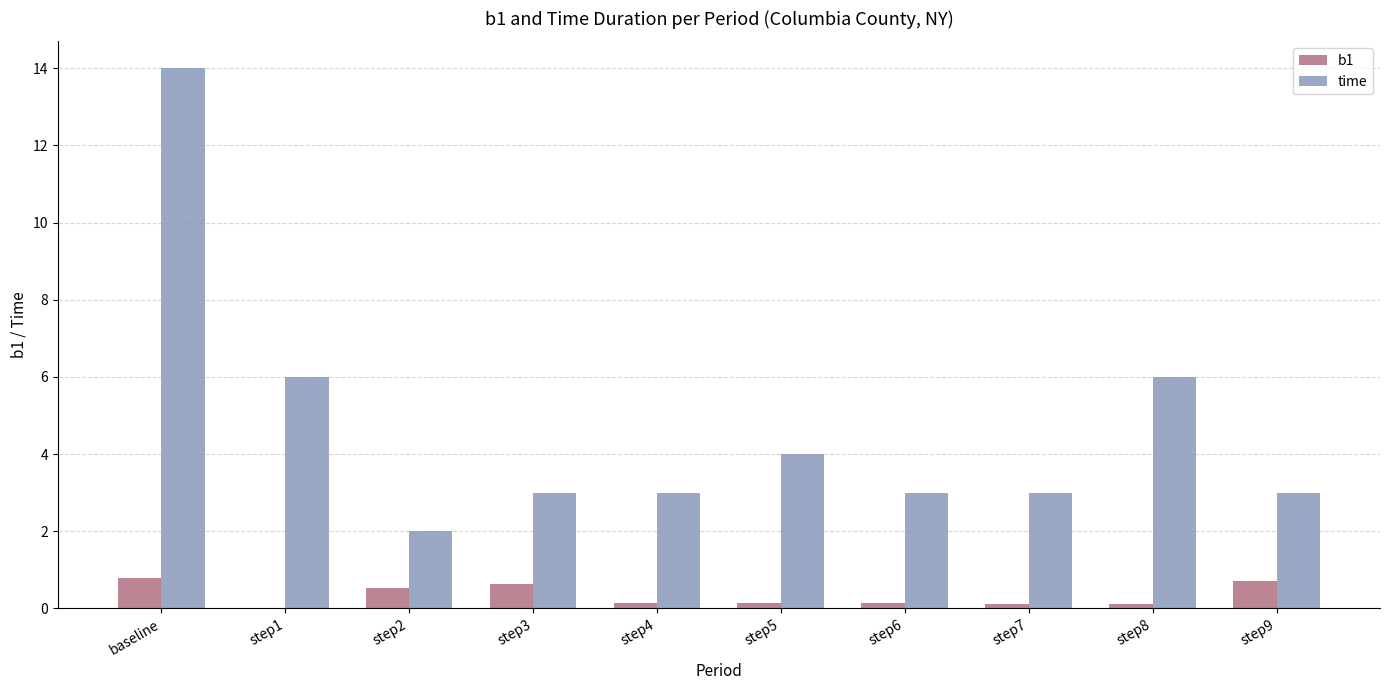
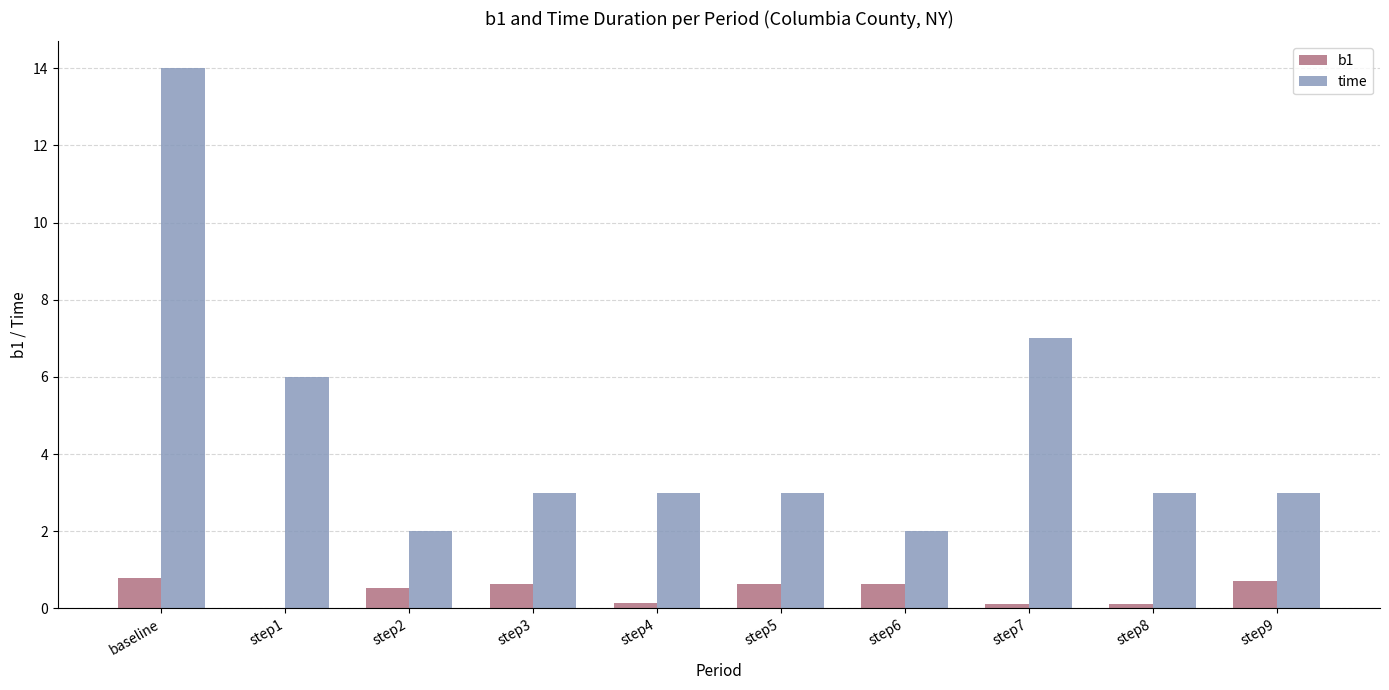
  {
    "b1": {
      "baseline": 0.8,
      "step2": 0.5,
      "step3": 0.6,
      "step4": 0.1,
-     "step5": 0.1,
-     "step6": 0.1,
+     "step5": 0.6,
+     "step6": 0.6,
      "step7": 0.1,
      "step8": 0.1,
      "step9": 0.7
    },
    "time": {
      "baseline": 14,
      "step1": 6,
      "step2": 2,
      "step3": 3,
      "step4": 3,
-     "step5": 4,
-     "step6": 3,
-     "step7": 3,
-     "step8": 6,
+     "step5": 3,
+     "step6": 2,
+     "step7": 7,
+     "step8": 3,
      "step9": 3
    }
  }
